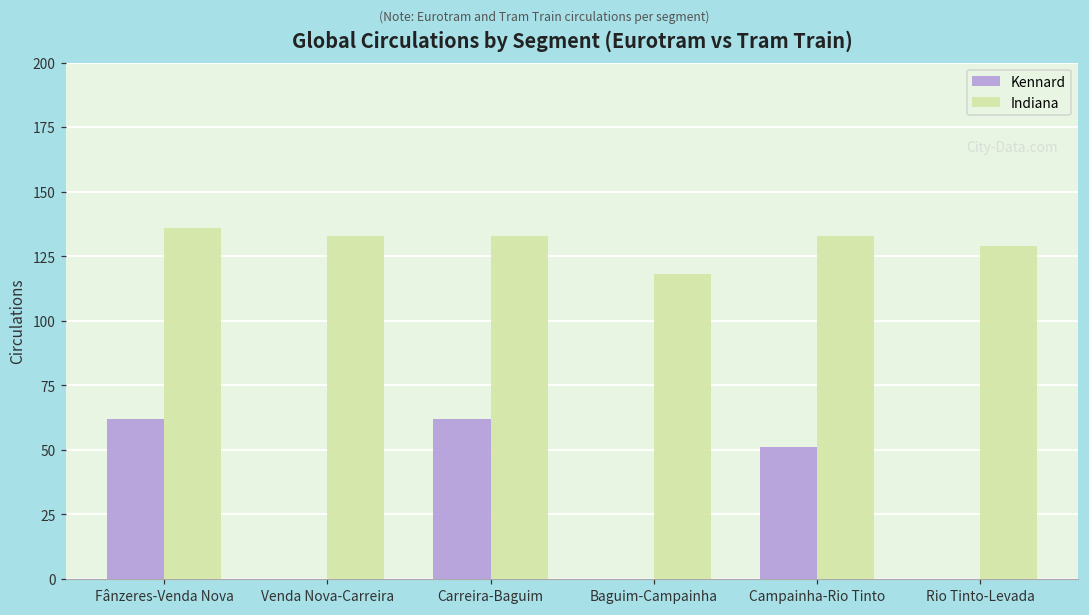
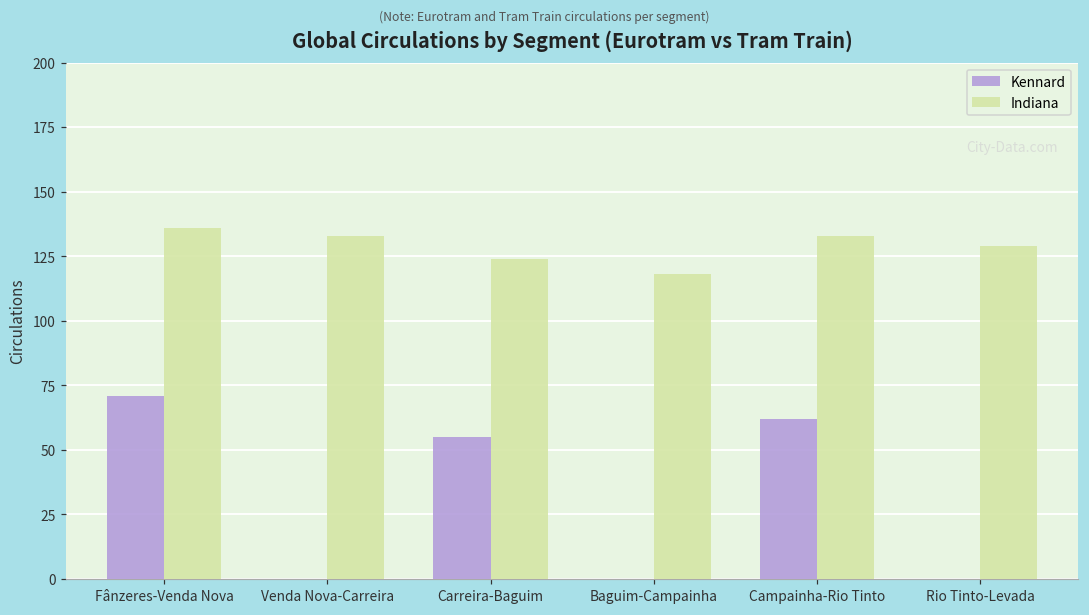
  {
    "Kennard": {
-     "Fânzeres-Venda Nova": 62,
+     "Fânzeres-Venda Nova": 71,
      "Venda Nova-Carreira": 0,
-     "Carreira-Baguim": 62,
+     "Carreira-Baguim": 55,
      "Baguim-Campainha": 0,
-     "Campainha-Rio Tinto": 51,
+     "Campainha-Rio Tinto": 62,
      "Rio Tinto-Levada": 0
    },
    "Indiana": {
      "Fânzeres-Venda Nova": 136,
      "Venda Nova-Carreira": 133,
-     "Carreira-Baguim": 133,
+     "Carreira-Baguim": 124,
      "Baguim-Campainha": 118,
      "Campainha-Rio Tinto": 133,
      "Rio Tinto-Levada": 129
    }
  }
